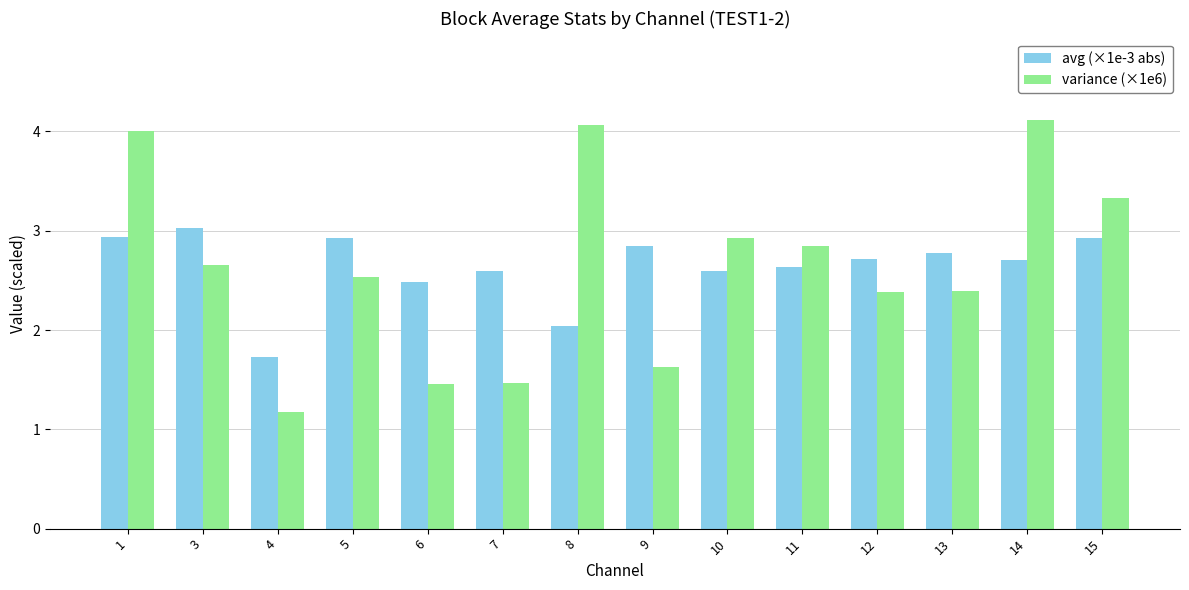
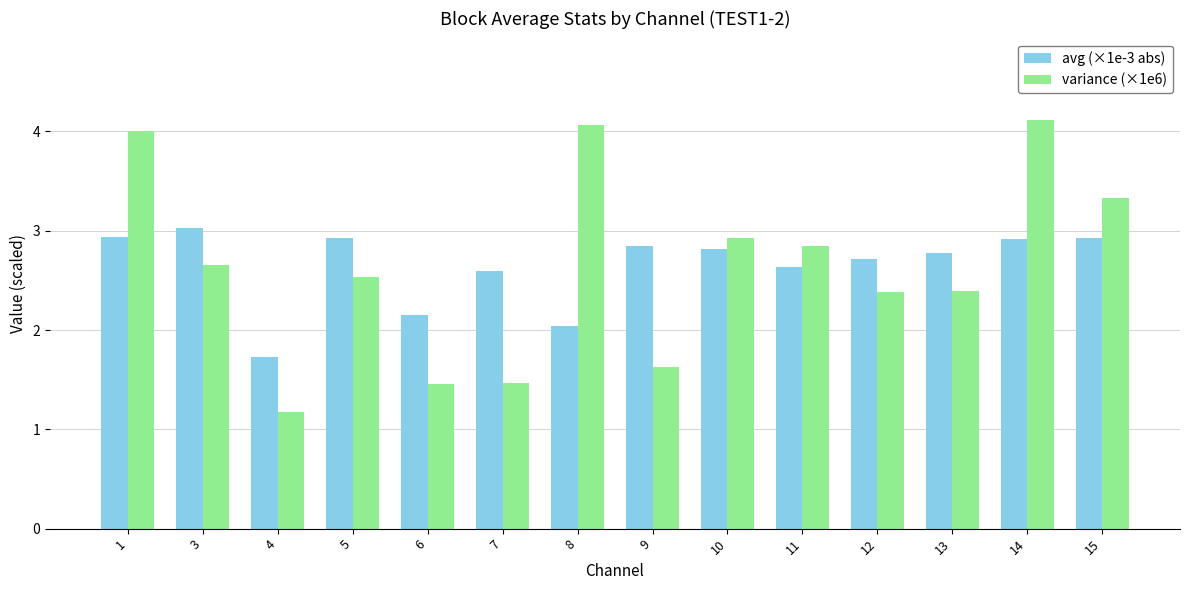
  {
    "avg (×1e-3 abs)": {
      "1": 2.9,
      "3": 3.0,
      "4": 1.7,
      "5": 2.9,
-     "6": 2.5,
+     "6": 2.2,
      "7": 2.6,
      "8": 2.0,
      "9": 2.8,
-     "10": 2.6,
+     "10": 2.8,
      "11": 2.6,
      "12": 2.7,
      "13": 2.8,
-     "14": 2.7,
+     "14": 2.9,
      "15": 2.9
    },
    "variance (×1e6)": {
      "1": 4.0,
      "3": 2.7,
      "4": 1.2,
      "5": 2.5,
      "6": 1.5,
      "7": 1.5,
      "8": 4.1,
      "9": 1.6,
      "10": 2.9,
      "11": 2.8,
      "12": 2.4,
      "13": 2.4,
      "14": 4.1,
      "15": 3.3
    }
  }
